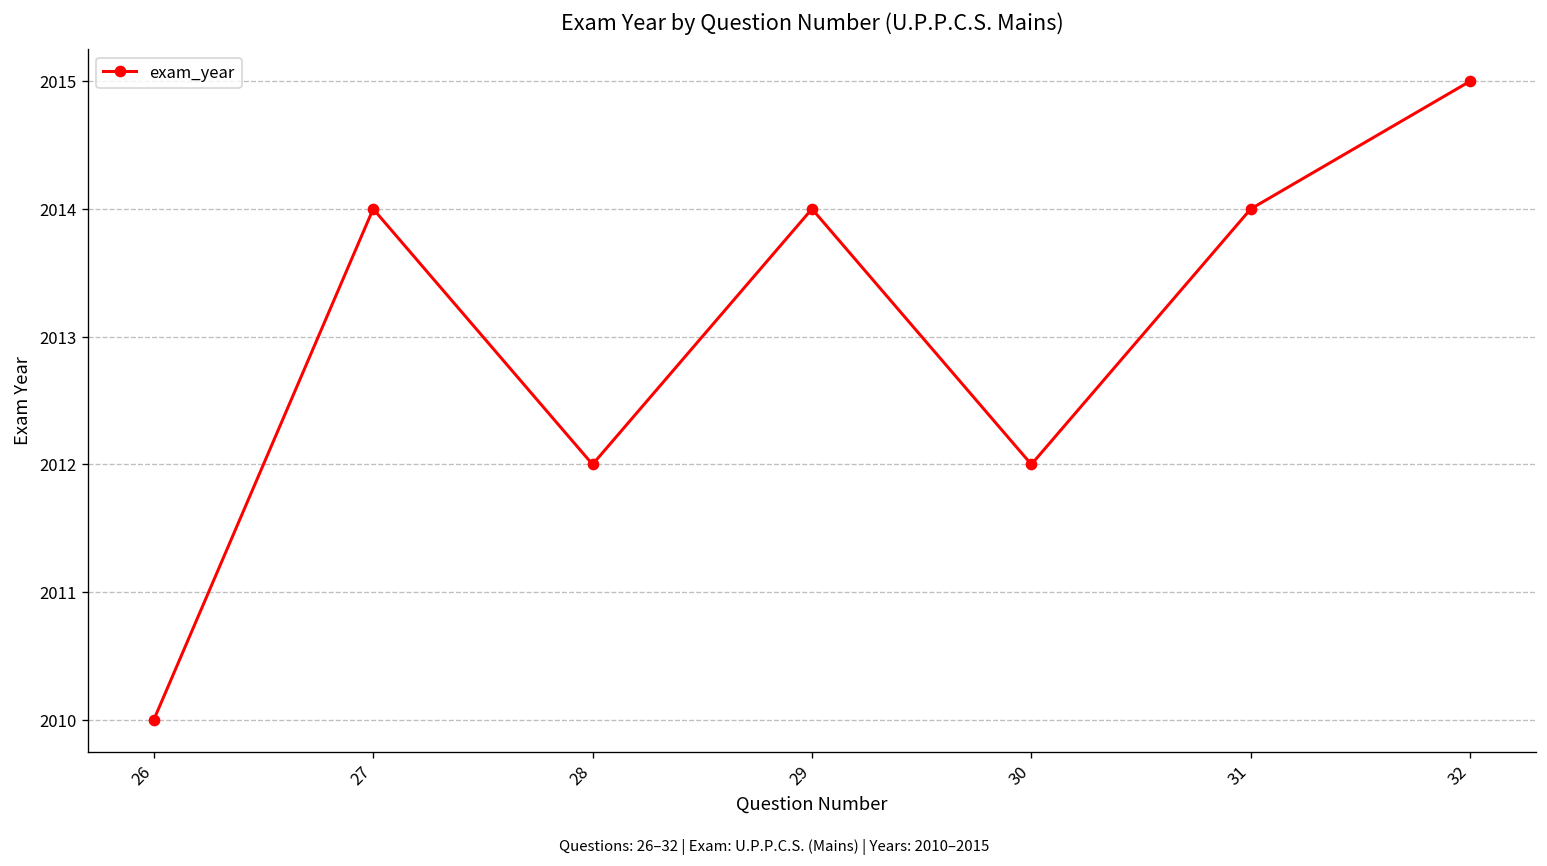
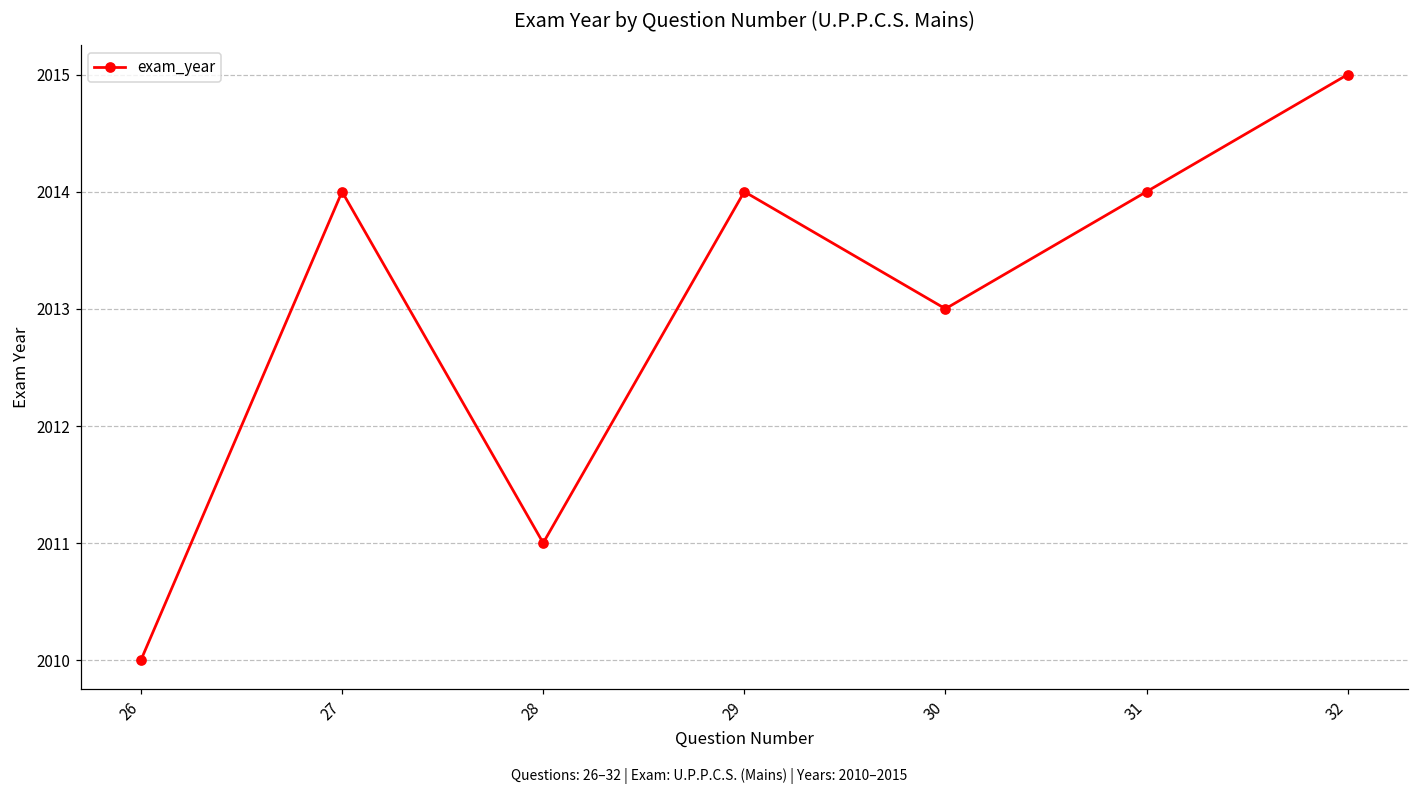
  {
    "26": 2010,
    "27": 2014,
-   "28": 2012,
+   "28": 2011,
    "29": 2014,
-   "30": 2012,
+   "30": 2013,
    "31": 2014,
    "32": 2015
  }
